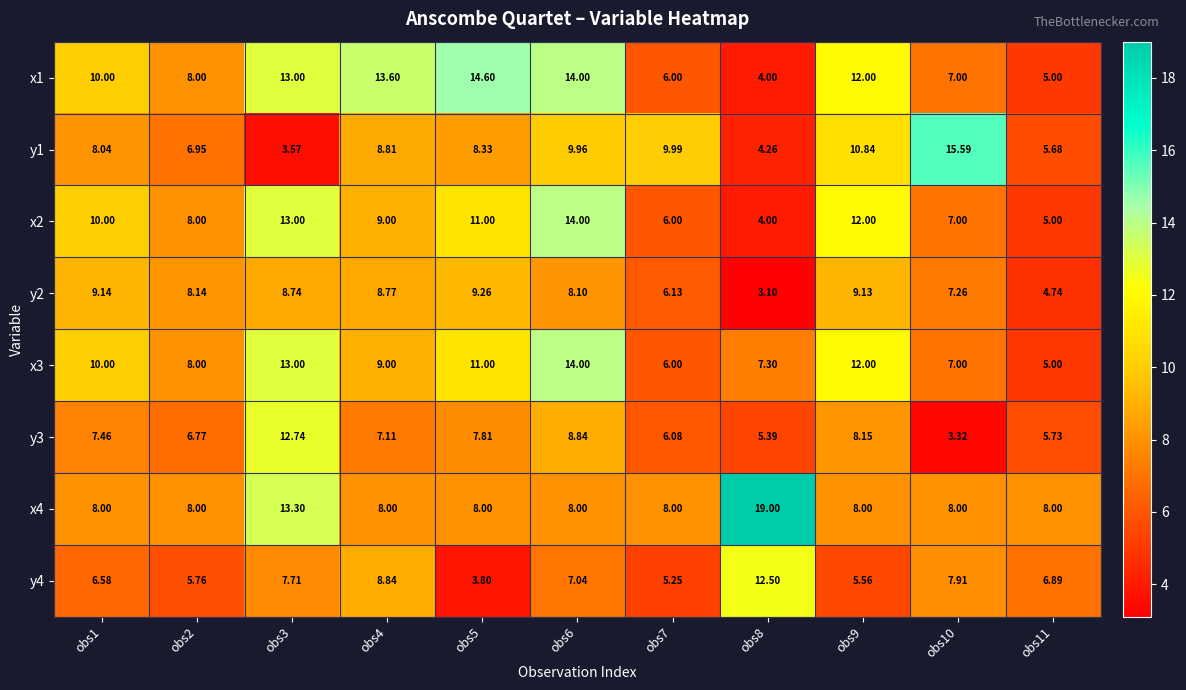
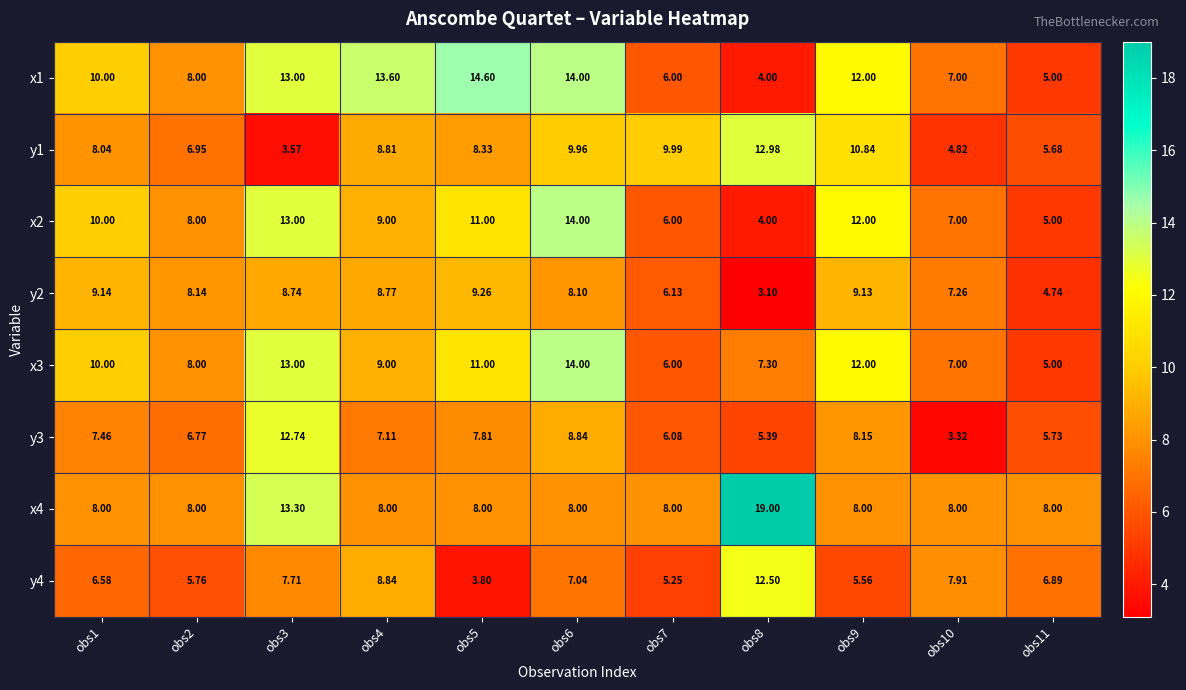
  {
    "x1": {
      "obs1": 10.00,
      "obs2": 8.00,
      "obs3": 13.00,
      "obs4": 13.60,
      "obs5": 14.60,
      "obs6": 14.00,
      "obs7": 6.00,
      "obs8": 4.00,
      "obs9": 12.00,
      "obs10": 7.00,
      "obs11": 5.00
    },
    "y1": {
      "obs1": 8.04,
      "obs2": 6.95,
      "obs3": 3.57,
      "obs4": 8.81,
      "obs5": 8.33,
      "obs6": 9.96,
      "obs7": 9.99,
-     "obs8": 4.26,
+     "obs8": 12.98,
      "obs9": 10.84,
-     "obs10": 15.59,
+     "obs10": 4.82,
      "obs11": 5.68
    },
    "x2": {
      "obs1": 10.00,
      "obs2": 8.00,
      "obs3": 13.00,
      "obs4": 9.00,
      "obs5": 11.00,
      "obs6": 14.00,
      "obs7": 6.00,
      "obs8": 4.00,
      "obs9": 12.00,
      "obs10": 7.00,
      "obs11": 5.00
    },
    "y2": {
      "obs1": 9.14,
      "obs2": 8.14,
      "obs3": 8.74,
      "obs4": 8.77,
      "obs5": 9.26,
      "obs6": 8.10,
      "obs7": 6.13,
      "obs8": 3.10,
      "obs9": 9.13,
      "obs10": 7.26,
      "obs11": 4.74
    },
    "x3": {
      "obs1": 10.00,
      "obs2": 8.00,
      "obs3": 13.00,
      "obs4": 9.00,
      "obs5": 11.00,
      "obs6": 14.00,
      "obs7": 6.00,
      "obs8": 7.30,
      "obs9": 12.00,
      "obs10": 7.00,
      "obs11": 5.00
    },
    "y3": {
      "obs1": 7.46,
      "obs2": 6.77,
      "obs3": 12.74,
      "obs4": 7.11,
      "obs5": 7.81,
      "obs6": 8.84,
      "obs7": 6.08,
      "obs8": 5.39,
      "obs9": 8.15,
      "obs10": 3.32,
      "obs11": 5.73
    },
    "x4": {
      "obs1": 8.00,
      "obs2": 8.00,
      "obs3": 13.30,
      "obs4": 8.00,
      "obs5": 8.00,
      "obs6": 8.00,
      "obs7": 8.00,
      "obs8": 19.00,
      "obs9": 8.00,
      "obs10": 8.00,
      "obs11": 8.00
    },
    "y4": {
      "obs1": 6.58,
      "obs2": 5.76,
      "obs3": 7.71,
      "obs4": 8.84,
      "obs5": 3.80,
      "obs6": 7.04,
      "obs7": 5.25,
      "obs8": 12.50,
      "obs9": 5.56,
      "obs10": 7.91,
      "obs11": 6.89
    }
  }
